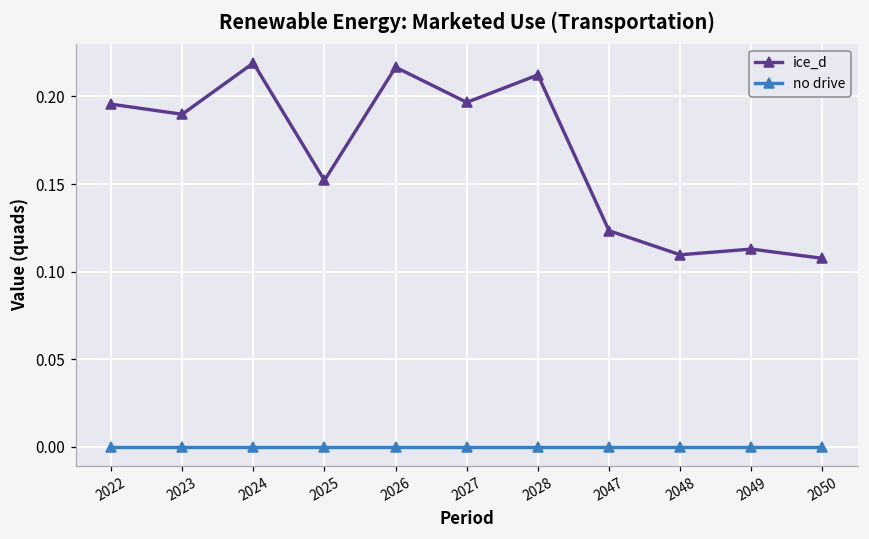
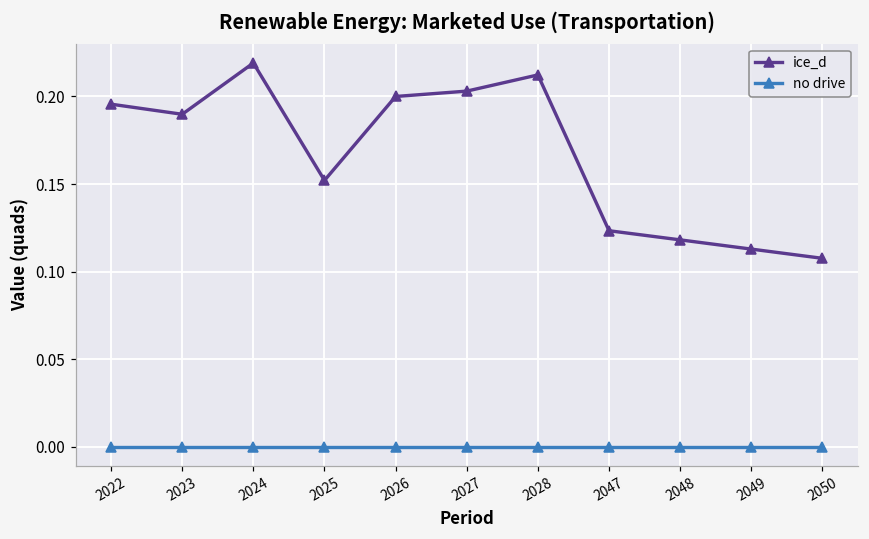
  {
    "ice_d": {
      "2022": 0.196,
      "2023": 0.190,
      "2024": 0.219,
      "2025": 0.152,
-     "2026": 0.217,
-     "2027": 0.197,
+     "2026": 0.200,
+     "2027": 0.203,
      "2028": 0.212,
      "2047": 0.123,
-     "2048": 0.110,
+     "2048": 0.118,
      "2049": 0.113,
      "2050": 0.108
    },
    "no drive": {
      "2022": 0.000,
      "2023": 0.000,
      "2024": 0.000,
      "2025": 0.000,
      "2026": 0.000,
      "2027": 0.000,
      "2028": 0.000,
      "2047": 0.000,
      "2048": 0.000,
      "2049": 0.000,
      "2050": 0.000
    }
  }
